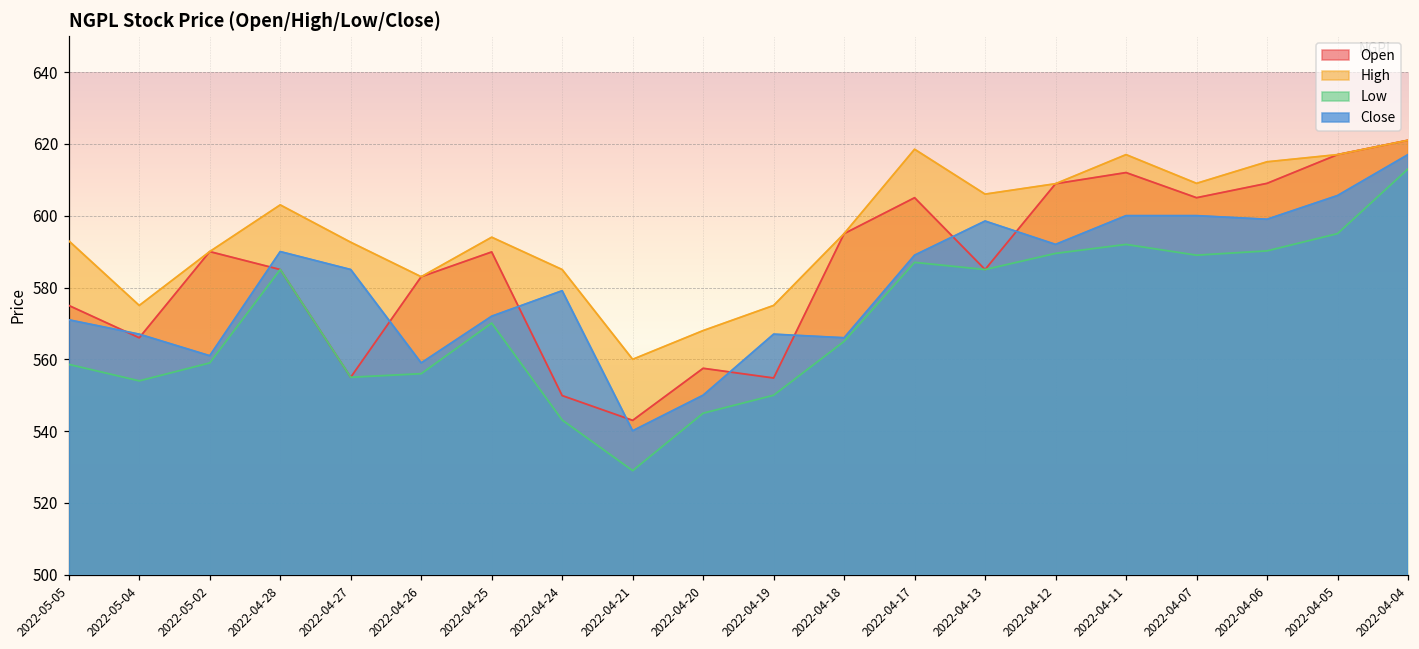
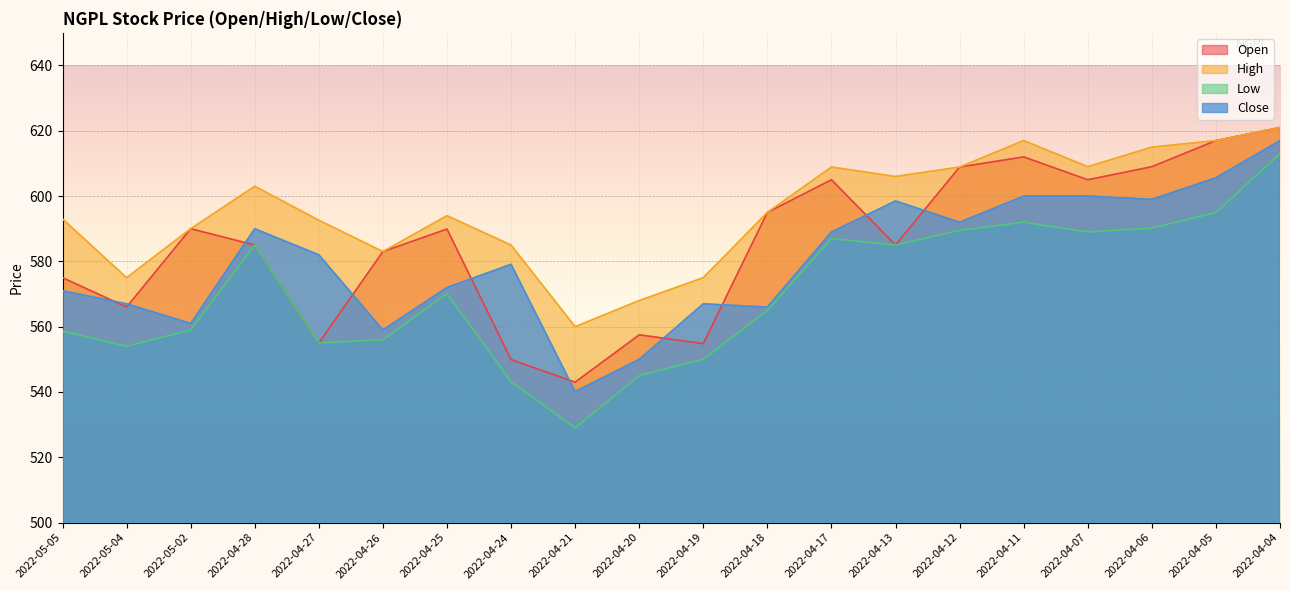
  {
    "Open": {
      "2022-05-05": 575,
      "2022-05-04": 566,
      "2022-04-25": 590,
      "2022-04-24": 550,
      "2022-04-21": 543,
      "2022-04-20": 558,
      "2022-04-19": 555,
      "2022-04-17": 605,
      "2022-04-11": 612,
      "2022-04-07": 605,
      "2022-04-06": 609
    },
    "High": {
      "2022-05-05": 593,
      "2022-05-04": 575,
      "2022-04-28": 603,
      "2022-04-27": 593,
      "2022-04-25": 594,
      "2022-04-24": 585,
      "2022-04-21": 560,
      "2022-04-20": 568,
      "2022-04-19": 575,
-     "2022-04-17": 619,
+     "2022-04-17": 609,
      "2022-04-13": 606,
      "2022-04-11": 617,
      "2022-04-07": 609,
      "2022-04-06": 615
    },
    "Low": {
      "2022-05-05": 559,
      "2022-05-04": 554,
      "2022-05-02": 559,
      "2022-04-26": 556,
      "2022-04-25": 570,
      "2022-04-24": 543,
      "2022-04-21": 529,
      "2022-04-20": 545,
      "2022-04-19": 550,
      "2022-04-18": 565,
      "2022-04-17": 587,
      "2022-04-12": 590,
      "2022-04-11": 592,
      "2022-04-07": 589,
      "2022-04-06": 590,
      "2022-04-05": 595,
      "2022-04-04": 613
    },
    "Close": {
      "2022-05-05": 571,
      "2022-05-04": 567,
      "2022-05-02": 561,
      "2022-04-28": 590,
-     "2022-04-27": 585,
+     "2022-04-27": 582,
      "2022-04-26": 559,
      "2022-04-25": 572,
      "2022-04-24": 579,
      "2022-04-21": 540,
      "2022-04-20": 550,
      "2022-04-19": 567,
      "2022-04-18": 566,
      "2022-04-17": 589,
      "2022-04-13": 599,
      "2022-04-12": 592,
      "2022-04-11": 600,
      "2022-04-07": 600,
      "2022-04-06": 599,
      "2022-04-05": 606,
      "2022-04-04": 617
    }
  }
